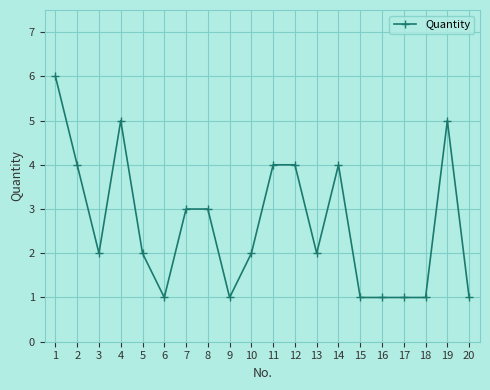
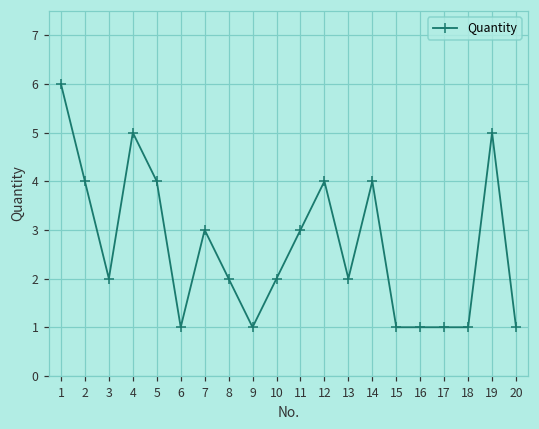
  {
    "1": 6,
    "2": 4,
    "3": 2,
    "4": 5,
-   "5": 2,
+   "5": 4,
    "6": 1,
    "7": 3,
-   "8": 3,
+   "8": 2,
    "9": 1,
    "10": 2,
-   "11": 4,
+   "11": 3,
    "12": 4,
    "13": 2,
    "14": 4,
    "15": 1,
    "16": 1,
    "17": 1,
    "18": 1,
    "19": 5,
    "20": 1
  }
